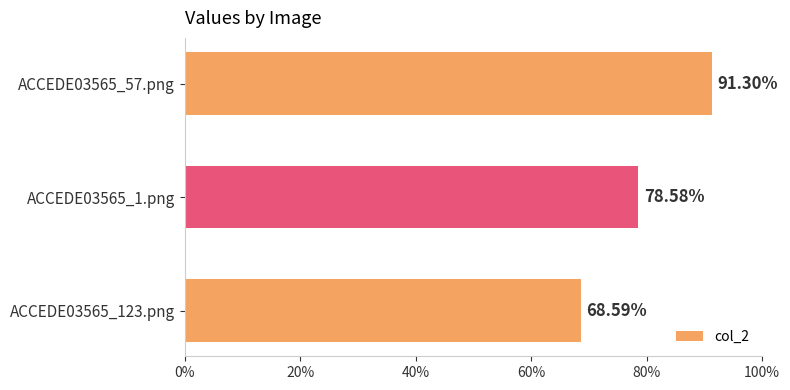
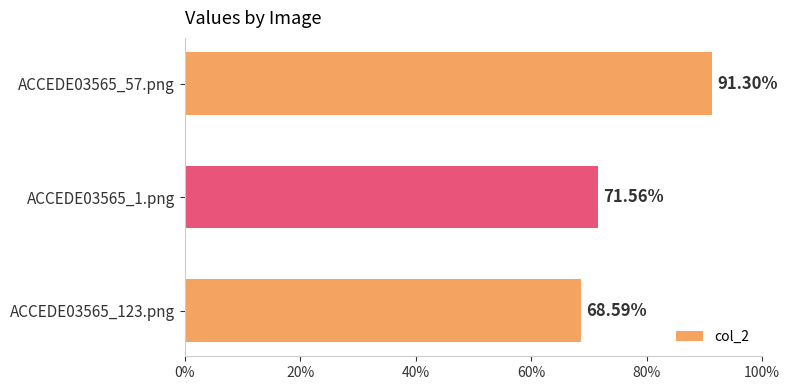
  {
    "ACCEDE03565_57.png": "91.30%",
-   "ACCEDE03565_1.png": "78.58%",
+   "ACCEDE03565_1.png": "71.56%",
    "ACCEDE03565_123.png": "68.59%"
  }
